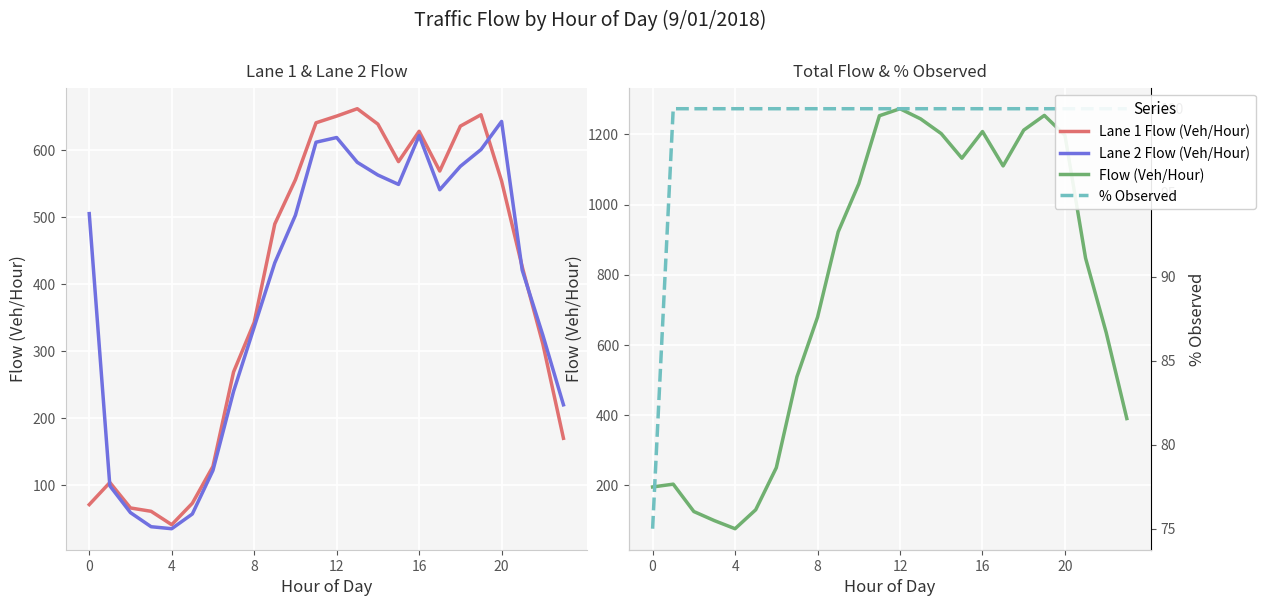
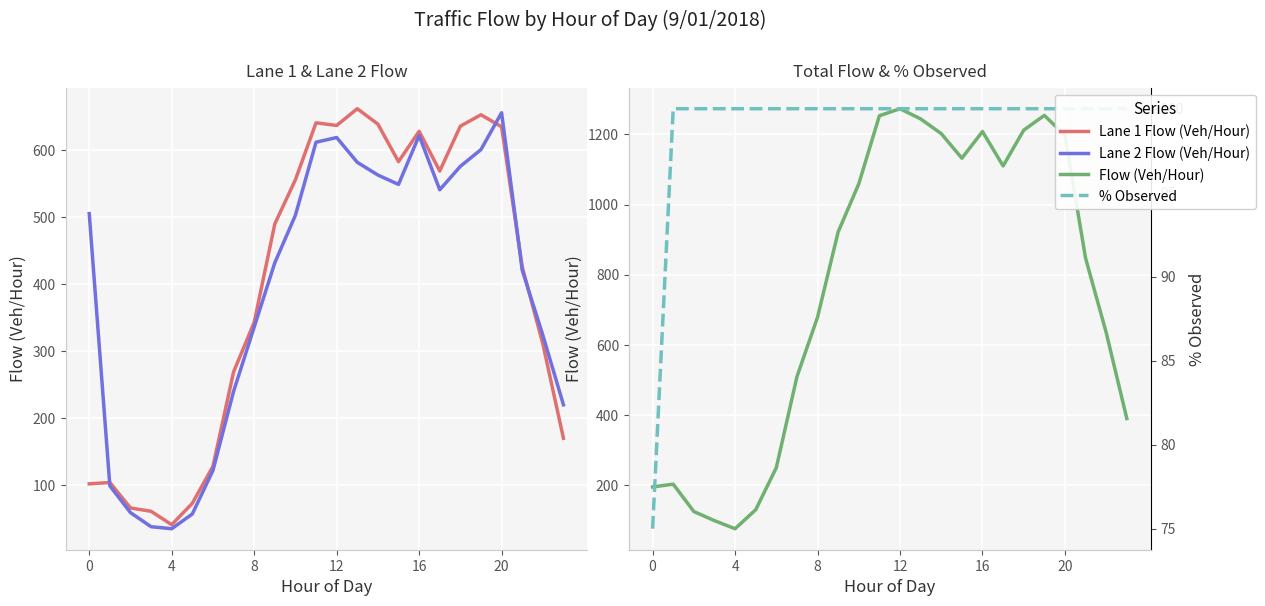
  {
    "Lane 1 & Lane 2 Flow": {
      "Lane 1 Flow (Veh/Hour)": {
-       "0": 70,
+       "0": 100,
        "4": 40,
        "8": 340,
-       "12": 650,
+       "12": 640,
        "16": 630,
-       "20": 550
+       "20": 640
      },
      "Lane 2 Flow (Veh/Hour)": {
        "0": 510,
        "4": 40,
        "8": 340,
        "12": 620,
        "16": 620,
-       "20": 640
+       "20": 660
      }
    }
  }
